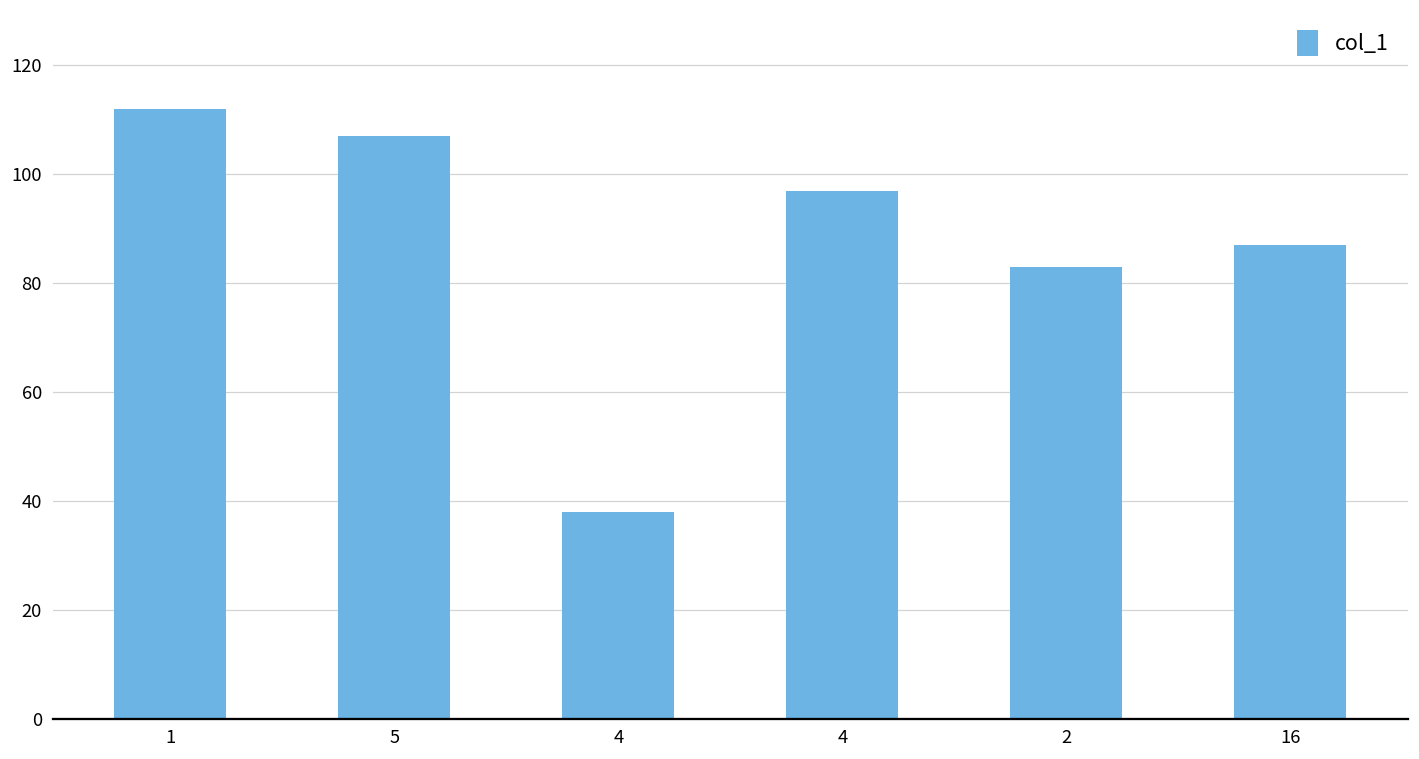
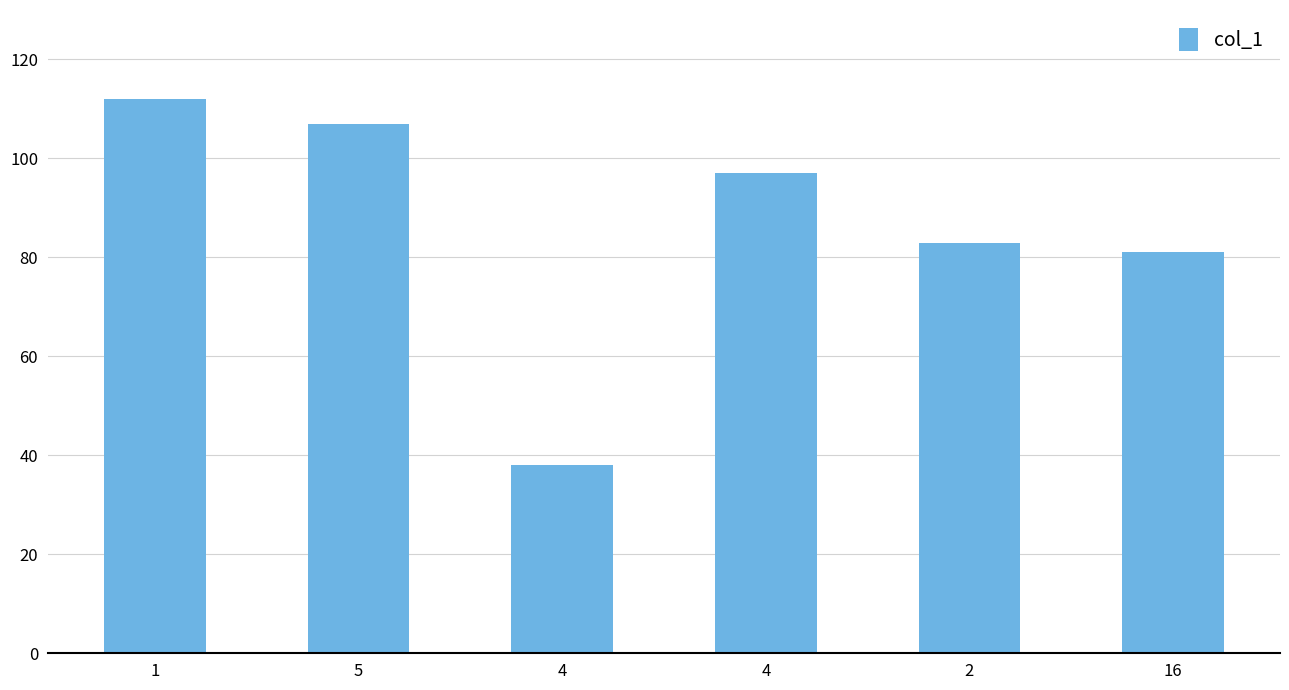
  {
    "1": 112,
    "5": 107,
    "2": 83,
-   "16": 87
+   "16": 81
  }
